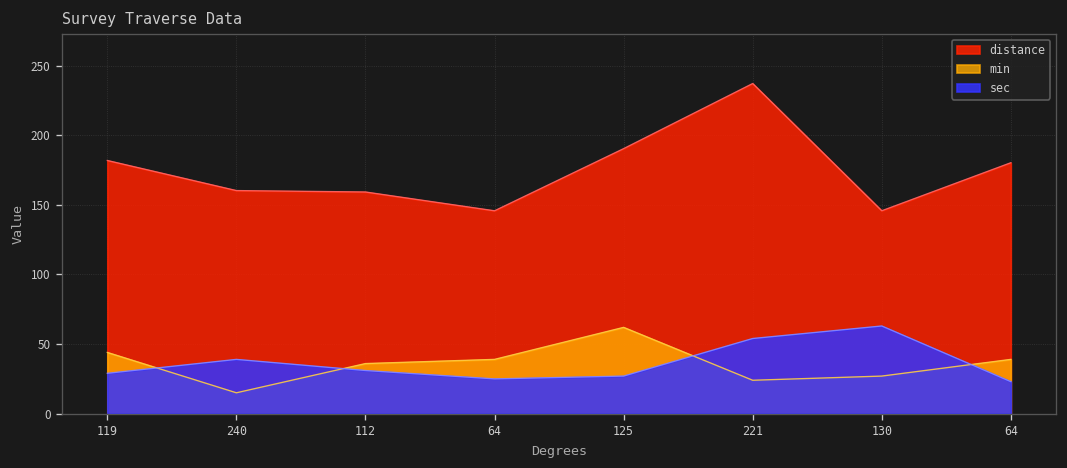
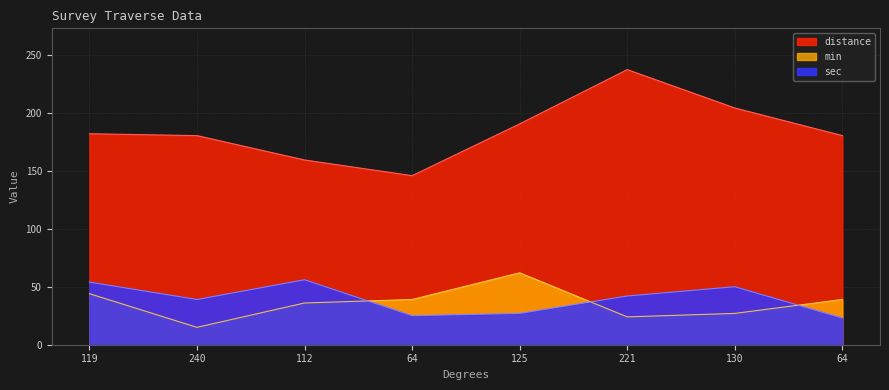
  {
    "distance": {
      "119": 182,
-     "240": 160,
+     "240": 180,
      "112": 159,
      "125": 190,
      "221": 237,
-     "130": 146
+     "130": 204
    },
    "min": {
      "119": 44,
      "240": 15,
      "112": 36,
      "125": 62,
      "221": 24,
      "130": 27
    },
    "sec": {
-     "119": 29,
+     "119": 54,
      "240": 39,
-     "112": 31,
+     "112": 56,
      "125": 27,
-     "221": 54,
-     "130": 63
+     "221": 42,
+     "130": 50
    }
  }
